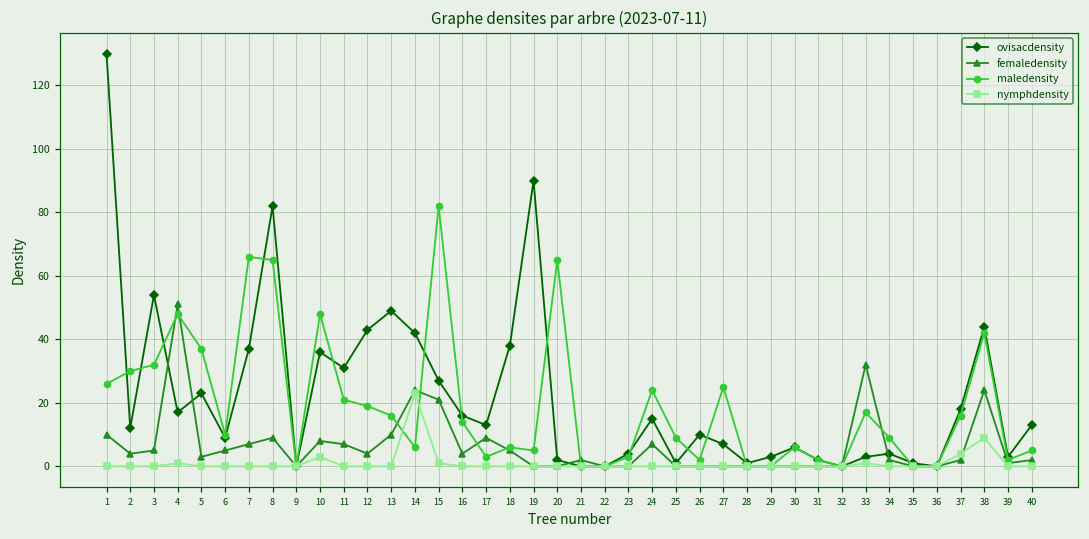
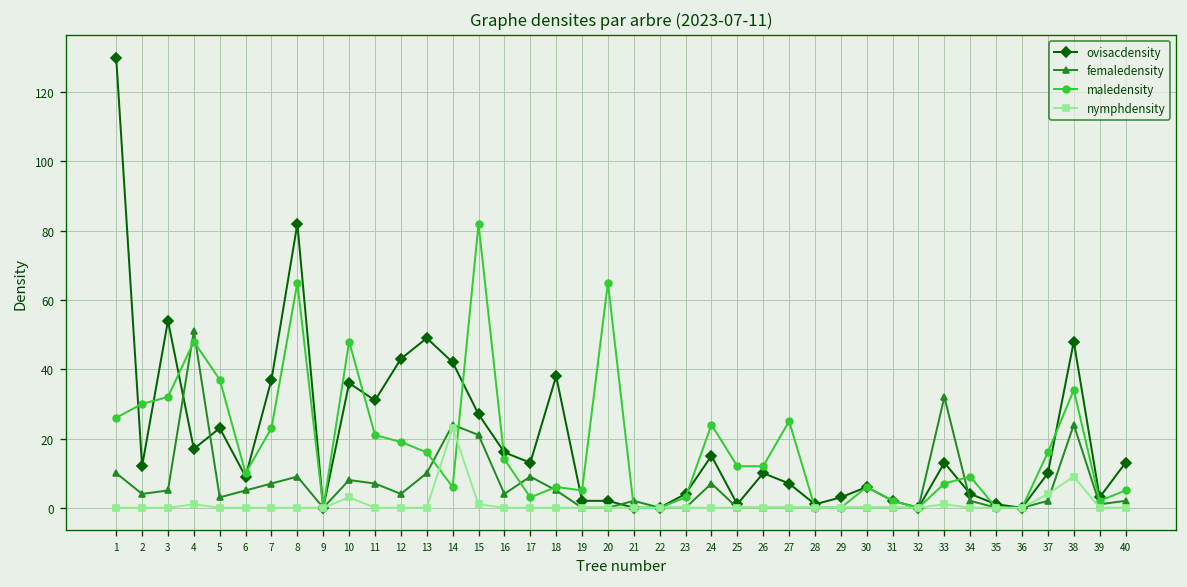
  {
    "ovisacdensity": {
      "1": 130,
      "2": 12,
      "3": 54,
      "4": 17,
      "5": 23,
      "6": 9,
      "7": 37,
      "8": 82,
      "10": 36,
      "11": 31,
      "12": 43,
      "13": 49,
      "14": 42,
      "15": 27,
      "16": 16,
      "17": 13,
      "18": 38,
-     "19": 90,
+     "19": 2,
      "20": 2,
      "23": 4,
      "24": 15,
      "25": 1,
      "26": 10,
      "27": 7,
      "28": 1,
      "29": 3,
-     "33": 3,
+     "33": 13,
      "34": 4,
      "35": 1,
-     "37": 18,
-     "38": 44,
+     "37": 10,
+     "38": 48,
      "39": 3,
      "40": 13
    },
    "femaledensity": {
      "1": 10,
      "2": 4,
      "3": 5,
      "4": 51,
      "5": 3,
      "6": 5,
      "7": 7,
      "8": 9,
      "10": 8,
      "11": 7,
      "12": 4,
      "13": 10,
      "14": 24,
      "15": 21,
      "16": 4,
      "17": 9,
      "18": 5,
      "21": 2,
      "24": 7,
      "33": 32,
      "34": 2,
      "37": 2,
      "38": 24,
      "39": 1,
      "40": 2
    },
    "maledensity": {
      "1": 26,
      "2": 30,
      "3": 32,
      "4": 48,
      "5": 37,
      "6": 10,
-     "7": 66,
+     "7": 23,
      "8": 65,
      "10": 48,
      "11": 21,
      "12": 19,
      "13": 16,
      "14": 6,
      "15": 82,
      "16": 14,
      "17": 3,
      "18": 6,
      "19": 5,
      "20": 65,
      "23": 3,
      "24": 24,
-     "25": 9,
-     "26": 2,
+     "25": 12,
+     "26": 12,
      "27": 25,
-     "33": 17,
+     "33": 7,
      "34": 9,
      "37": 16,
-     "38": 42,
+     "38": 34,
      "39": 2,
      "40": 5
    },
    "nymphdensity": {
      "1": 0,
      "2": 0,
      "3": 0,
      "4": 1,
      "5": 0,
      "6": 0,
      "7": 0,
      "8": 0,
      "10": 3,
      "11": 0,
      "12": 0,
      "13": 0,
      "14": 23,
      "15": 1,
      "16": 0,
      "17": 0,
      "18": 0,
      "24": 0,
      "33": 1,
      "34": 0,
      "37": 4,
      "38": 9,
      "39": 0,
      "40": 0
    }
  }
